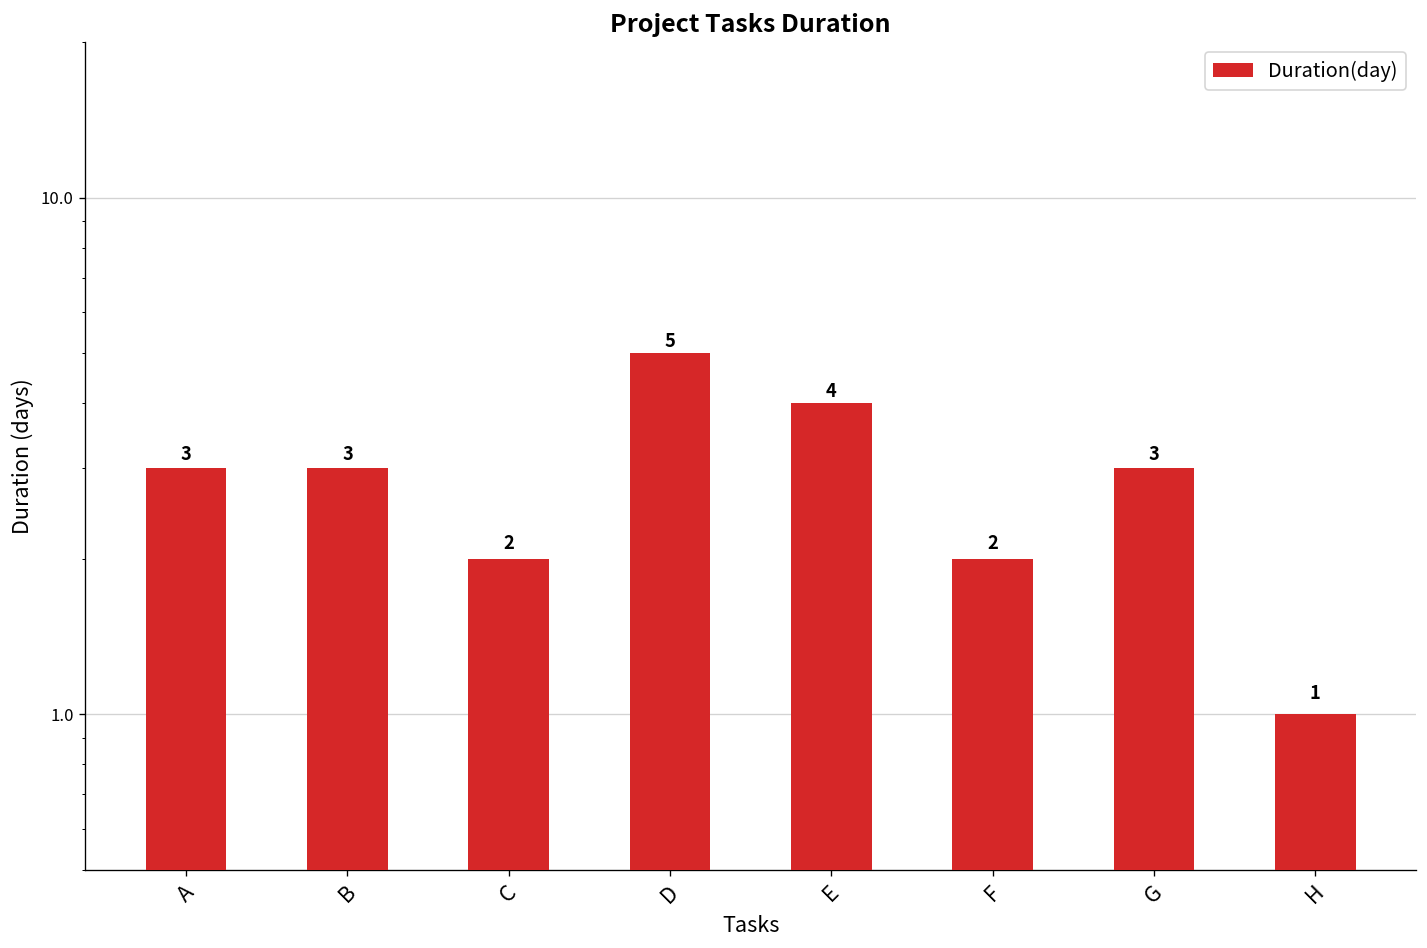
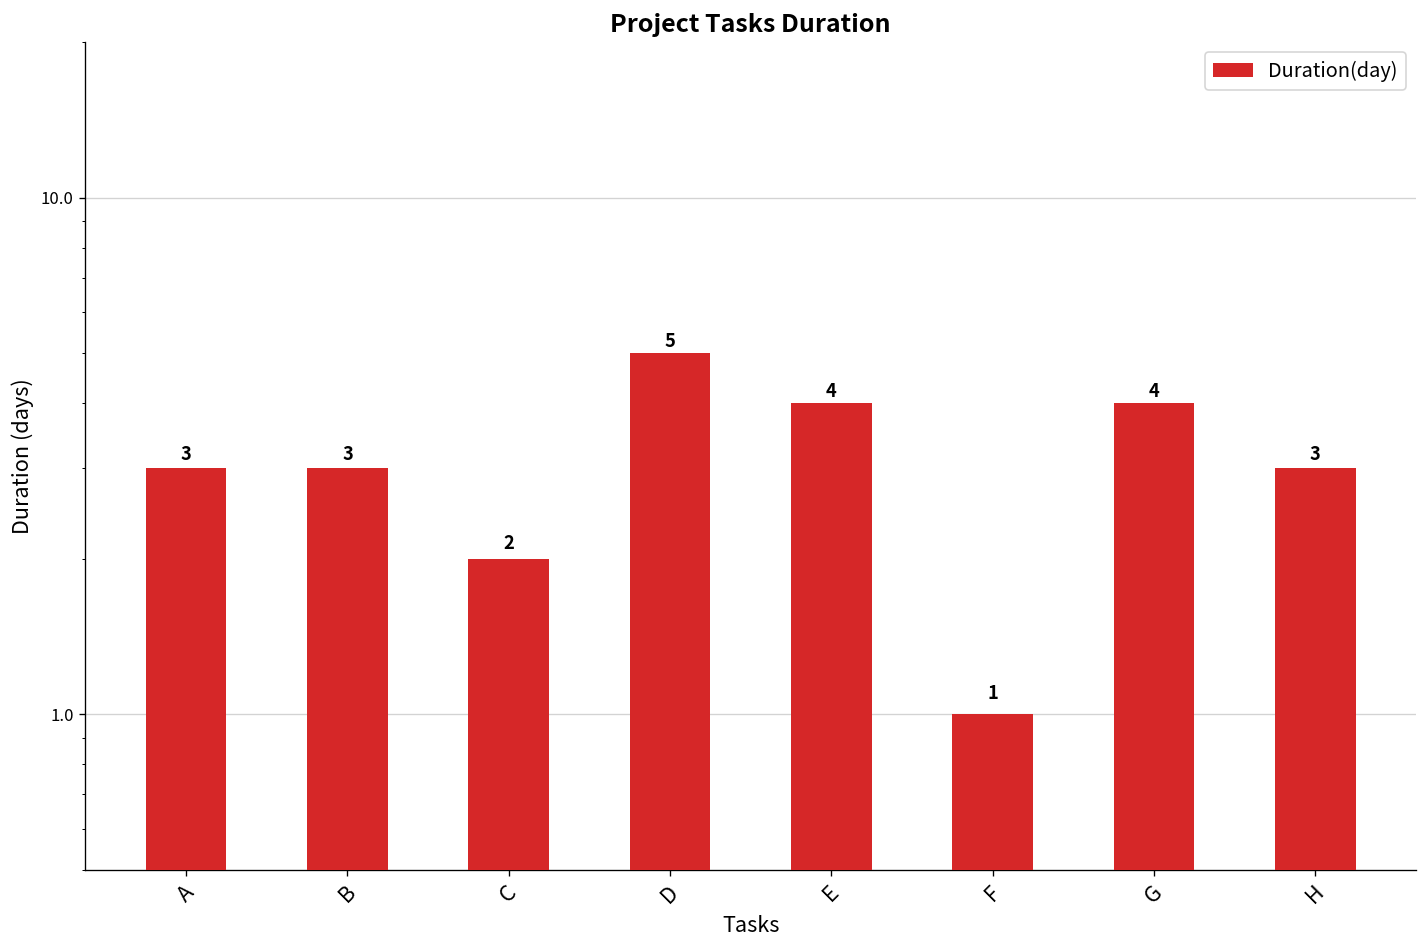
  {
    "A": 3,
    "B": 3,
    "C": 2,
    "D": 5,
    "E": 4,
-   "F": 2,
-   "G": 3,
-   "H": 1
+   "F": 1,
+   "G": 4,
+   "H": 3
  }
